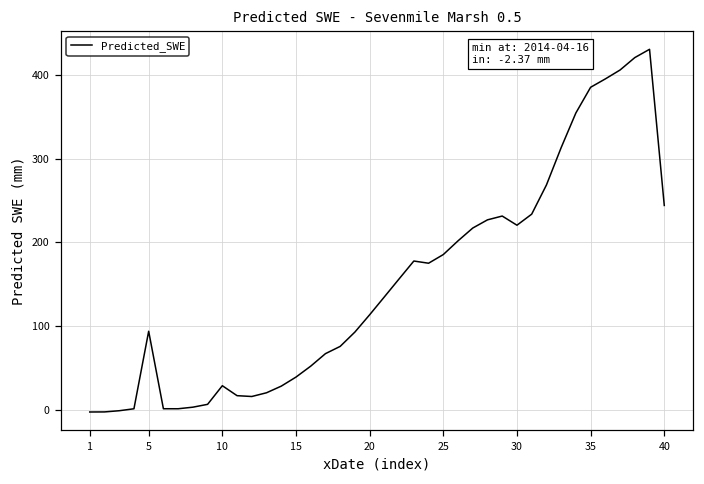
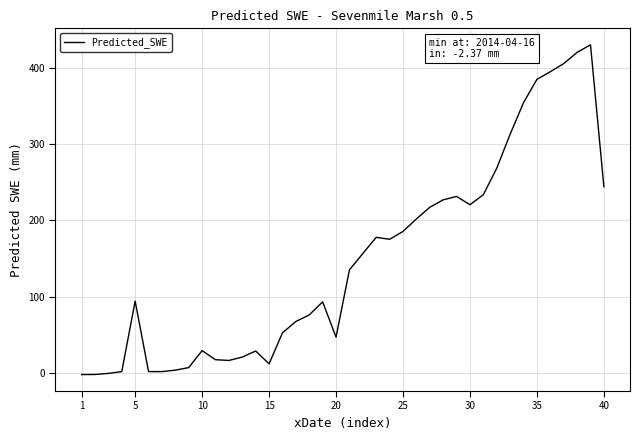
  {
    "1": 0,
    "5": 90,
    "10": 30,
-   "15": 40,
-   "20": 110,
+   "15": 10,
+   "20": 50,
    "25": 190,
    "30": 220,
    "40": 240
  }
